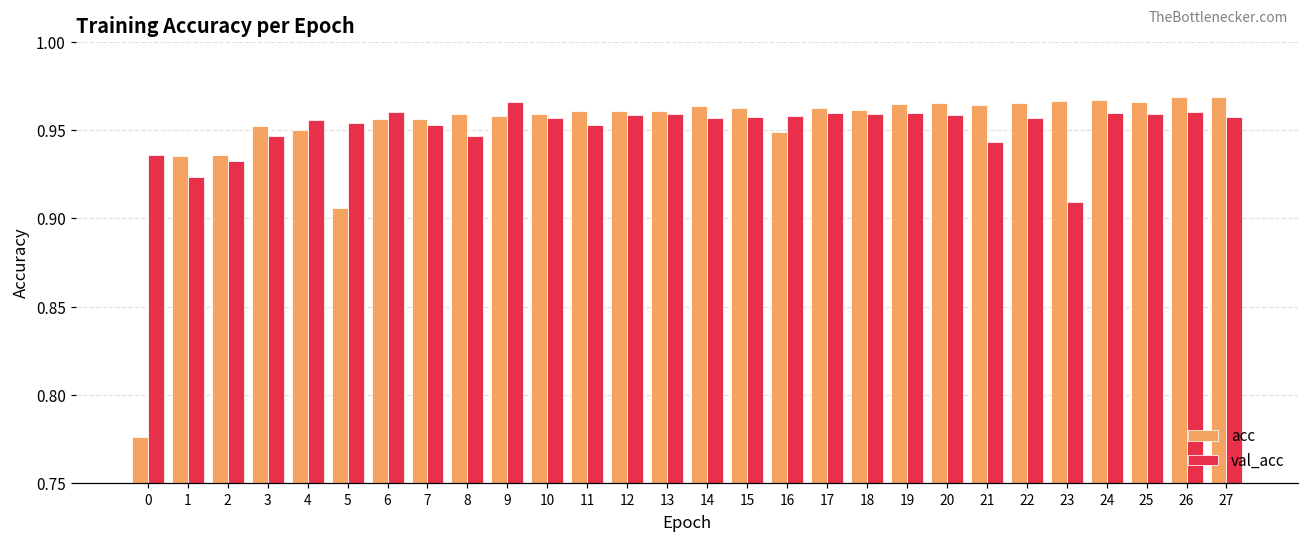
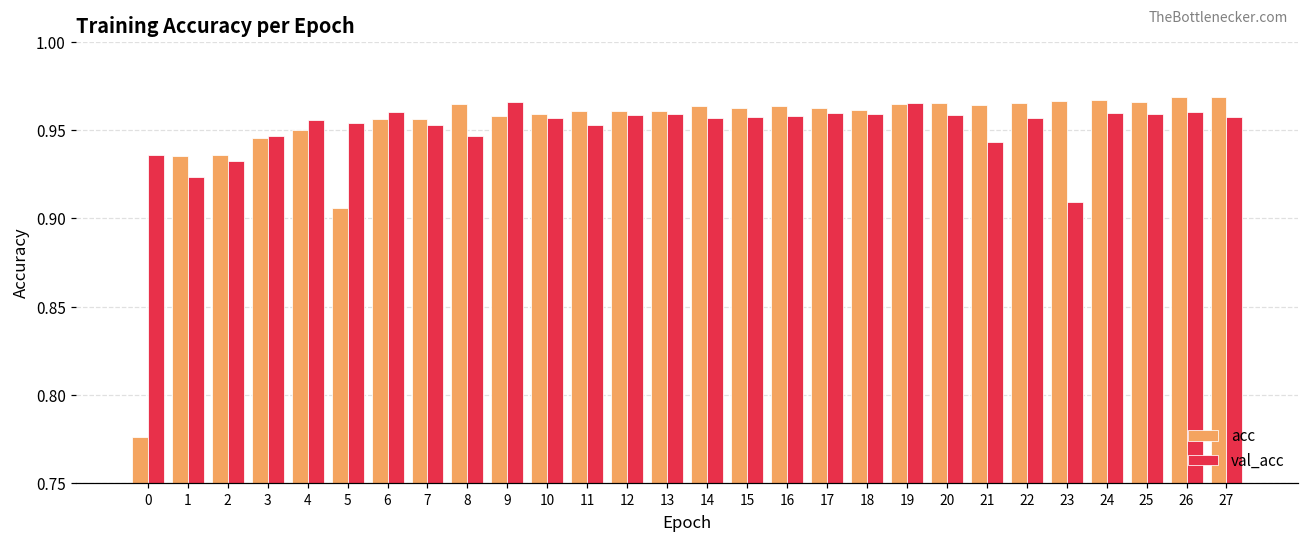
  {
    "acc": {
      "0": 0.776,
      "1": 0.935,
      "2": 0.936,
-     "3": 0.952,
+     "3": 0.946,
      "4": 0.950,
      "5": 0.906,
      "6": 0.956,
      "7": 0.956,
-     "8": 0.959,
+     "8": 0.965,
      "9": 0.958,
      "10": 0.959,
      "11": 0.961,
      "12": 0.961,
      "13": 0.961,
      "14": 0.963,
      "15": 0.962,
-     "16": 0.949,
+     "16": 0.964,
      "17": 0.962,
      "18": 0.961,
      "19": 0.964,
      "20": 0.965,
      "21": 0.964,
      "22": 0.965,
      "23": 0.966,
      "24": 0.967,
      "25": 0.966,
      "26": 0.969,
      "27": 0.969
    },
    "val_acc": {
      "0": 0.936,
      "1": 0.923,
      "2": 0.932,
      "3": 0.946,
      "4": 0.956,
      "5": 0.954,
      "6": 0.960,
      "7": 0.953,
      "8": 0.947,
      "9": 0.966,
      "10": 0.957,
      "11": 0.953,
      "12": 0.958,
      "13": 0.959,
      "14": 0.957,
      "15": 0.958,
      "16": 0.958,
      "17": 0.960,
      "18": 0.959,
-     "19": 0.960,
+     "19": 0.966,
      "20": 0.958,
      "21": 0.943,
      "22": 0.957,
      "23": 0.909,
      "24": 0.960,
      "25": 0.959,
      "26": 0.960,
      "27": 0.958
    }
  }
